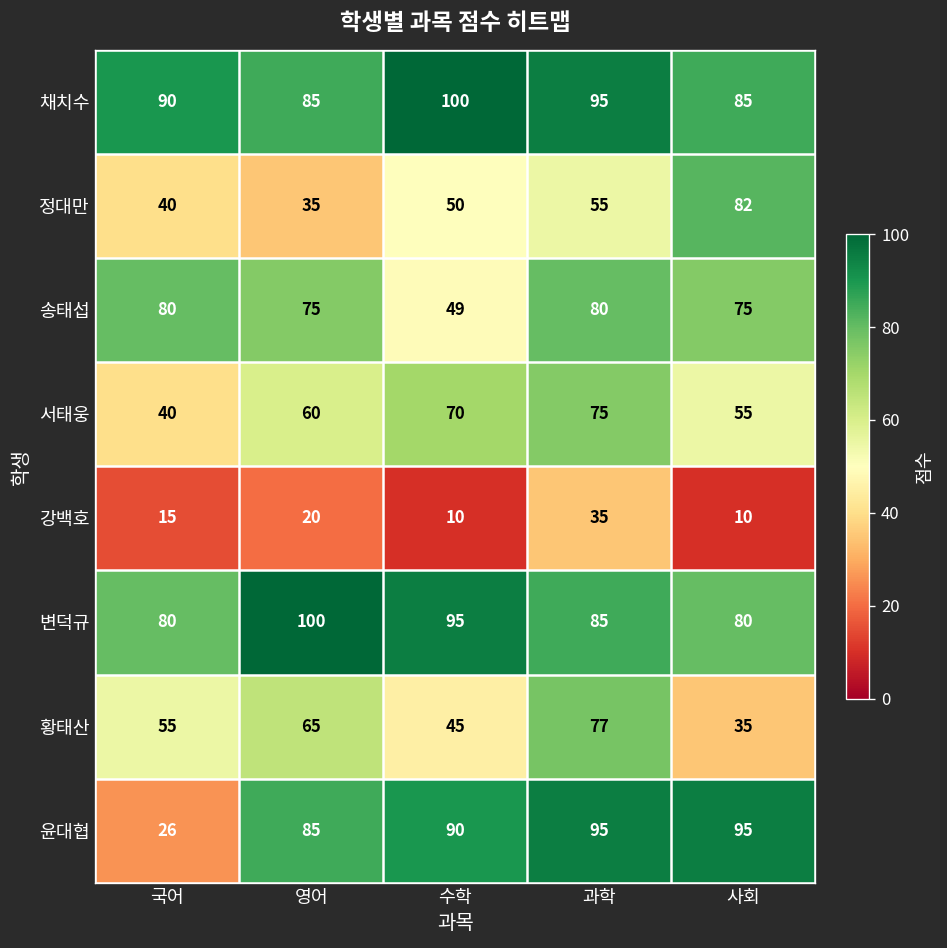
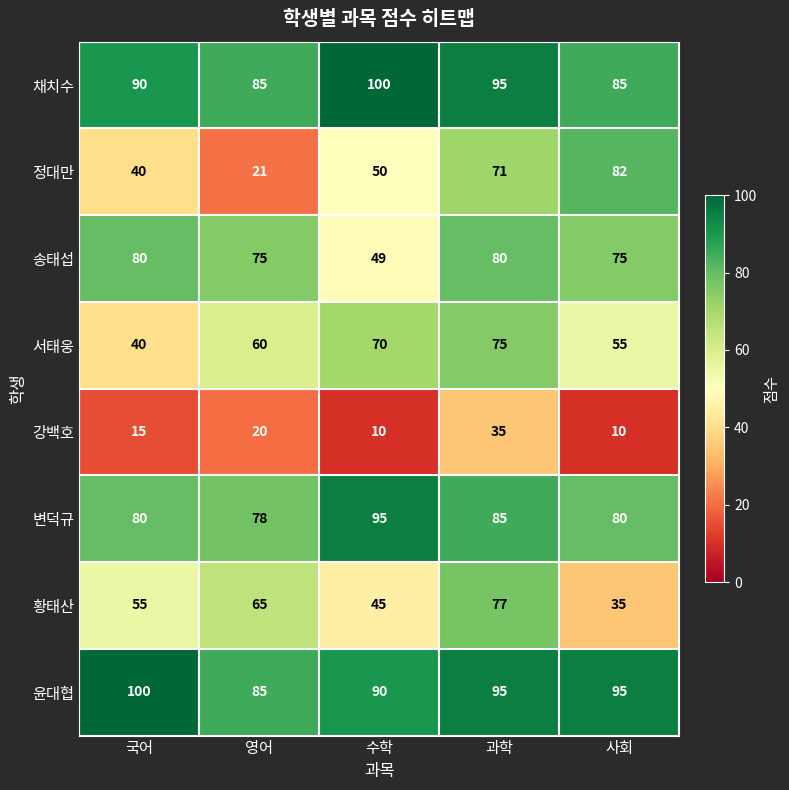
  {
    "채치수": {
      "국어": 90,
      "영어": 85,
      "수학": 100,
      "과학": 95,
      "사회": 85
    },
    "정대만": {
      "국어": 40,
-     "영어": 35,
+     "영어": 21,
      "수학": 50,
-     "과학": 55,
+     "과학": 71,
      "사회": 82
    },
    "송태섭": {
      "국어": 80,
      "영어": 75,
      "수학": 49,
      "과학": 80,
      "사회": 75
    },
    "서태웅": {
      "국어": 40,
      "영어": 60,
      "수학": 70,
      "과학": 75,
      "사회": 55
    },
    "강백호": {
      "국어": 15,
      "영어": 20,
      "수학": 10,
      "과학": 35,
      "사회": 10
    },
    "변덕규": {
      "국어": 80,
-     "영어": 100,
+     "영어": 78,
      "수학": 95,
      "과학": 85,
      "사회": 80
    },
    "황태산": {
      "국어": 55,
      "영어": 65,
      "수학": 45,
      "과학": 77,
      "사회": 35
    },
    "윤대협": {
-     "국어": 26,
+     "국어": 100,
      "영어": 85,
      "수학": 90,
      "과학": 95,
      "사회": 95
    }
  }
